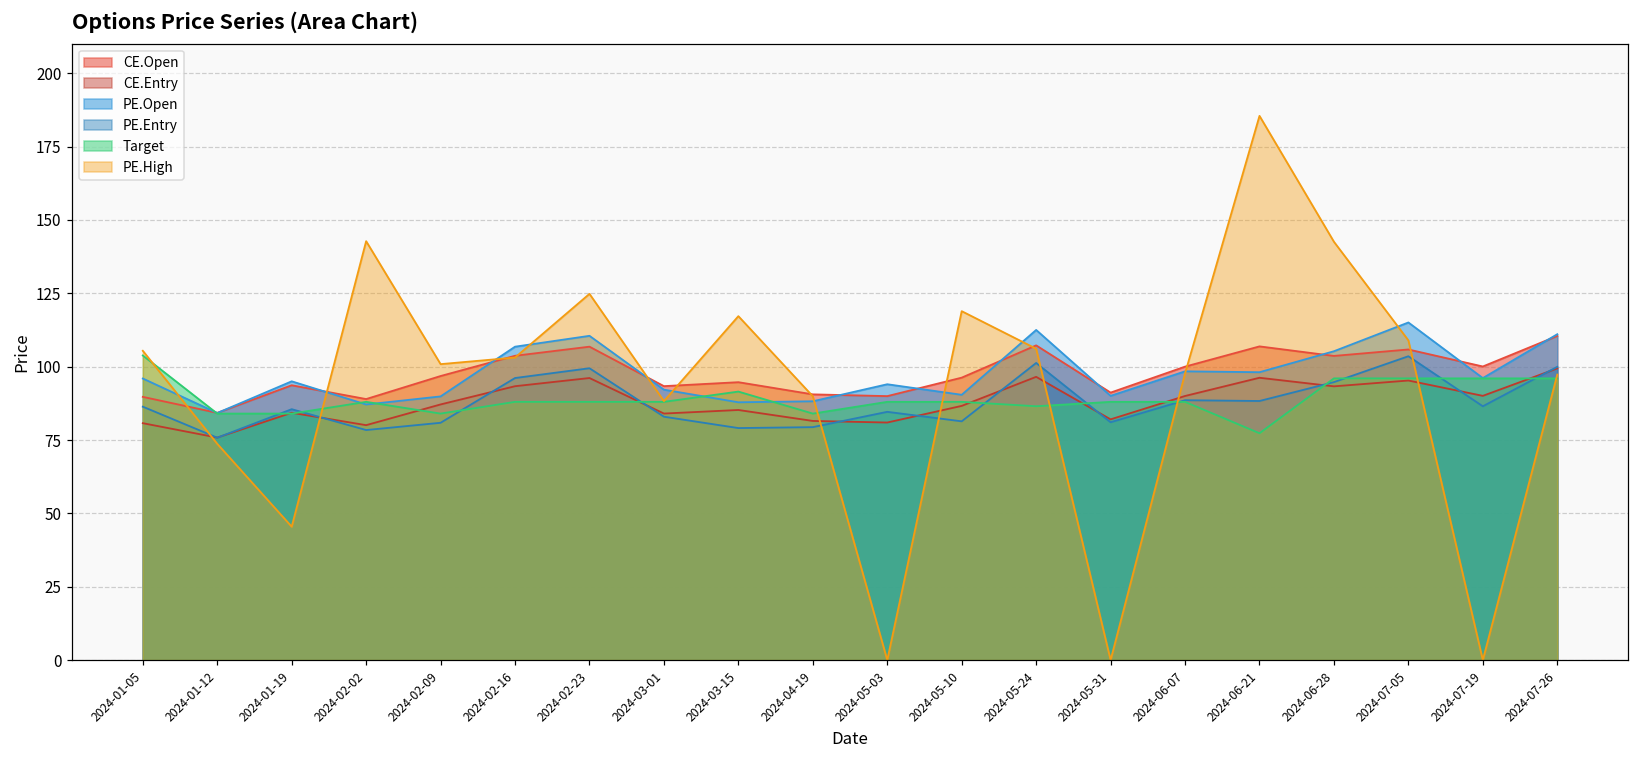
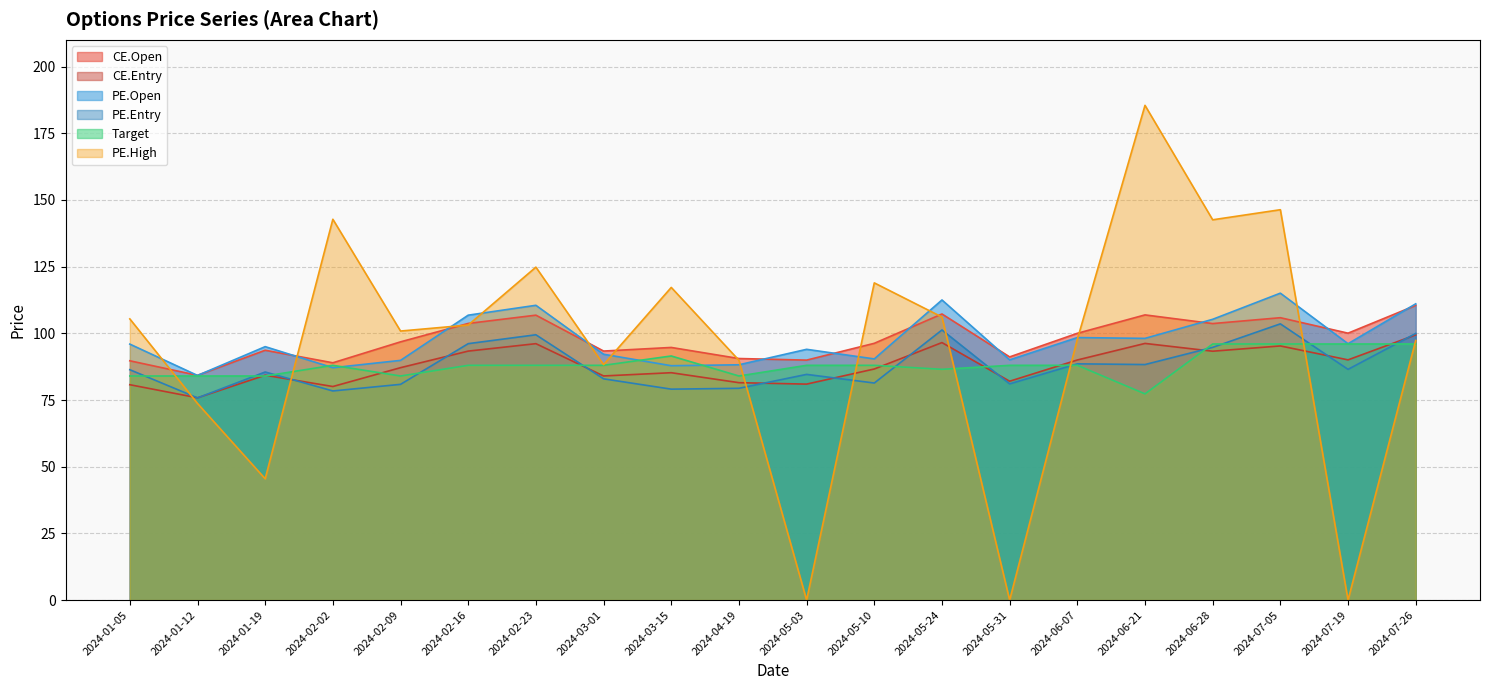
  {
    "Target": {
-     "2024-01-05": 104,
+     "2024-01-05": 84,
      "2024-02-09": 84,
      "2024-02-16": 88,
      "2024-02-23": 88,
      "2024-03-15": 92,
      "2024-04-19": 84,
      "2024-05-03": 88,
      "2024-05-10": 88,
      "2024-05-24": 87,
      "2024-05-31": 88,
      "2024-06-21": 77,
      "2024-06-28": 96,
      "2024-07-26": 96
    },
    "PE.High": {
      "2024-01-05": 105,
      "2024-01-12": 74,
      "2024-01-19": 45,
      "2024-02-02": 143,
      "2024-02-09": 101,
      "2024-02-23": 125,
      "2024-03-15": 117,
      "2024-05-03": 0,
      "2024-05-10": 119,
      "2024-05-24": 106,
      "2024-05-31": 0,
      "2024-06-21": 185,
      "2024-06-28": 143,
-     "2024-07-05": 109,
+     "2024-07-05": 146,
      "2024-07-19": 0,
      "2024-07-26": 97
    }
  }
